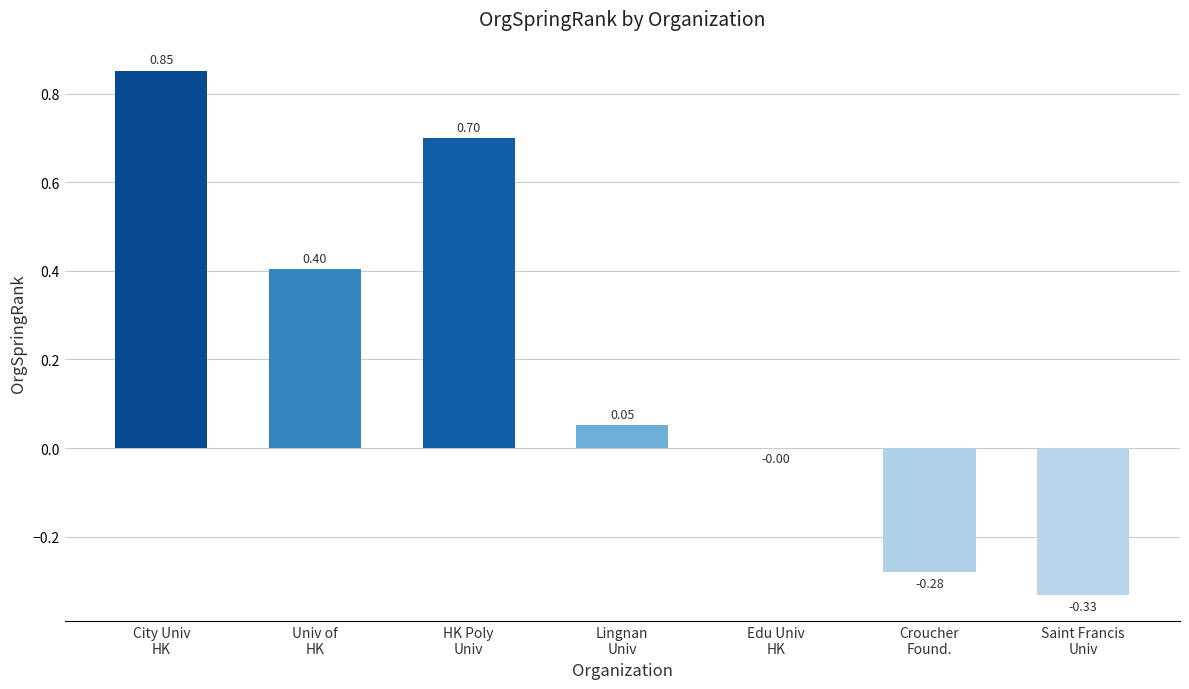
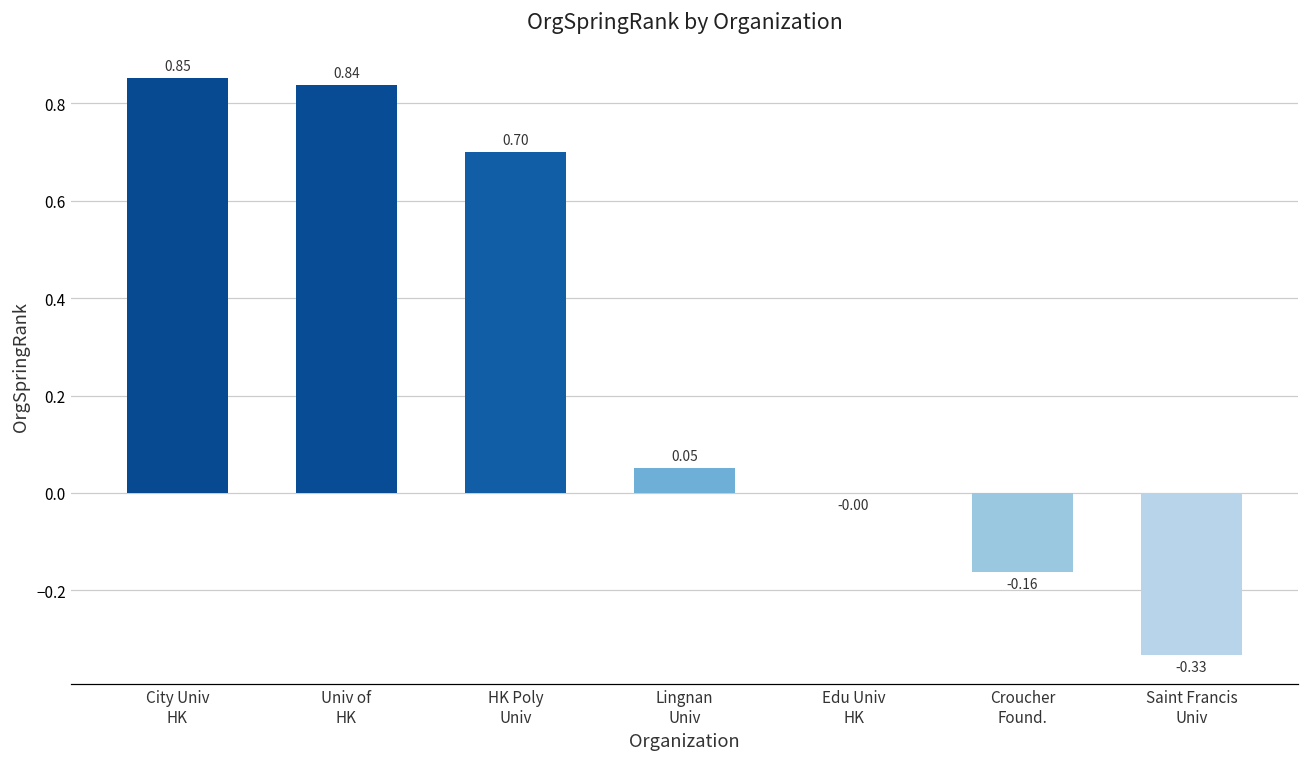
  {
    "City Univ HK": 0.85,
-   "Univ of HK": 0.40,
+   "Univ of HK": 0.84,
    "HK Poly Univ": 0.70,
    "Lingnan Univ": 0.05,
    "Edu Univ HK": -0.00,
-   "Croucher Found.": -0.28,
+   "Croucher Found.": -0.16,
    "Saint Francis Univ": -0.33
  }
